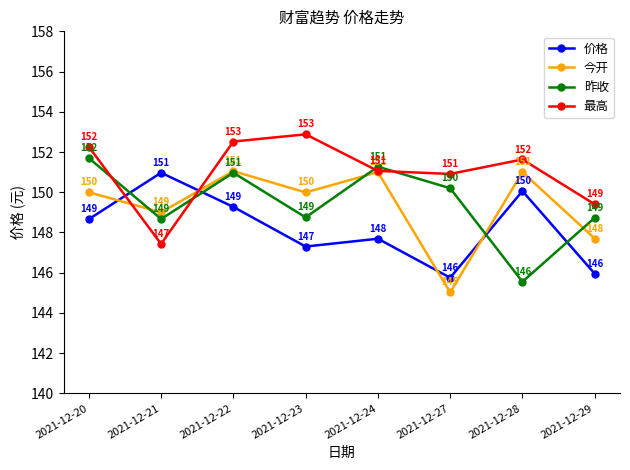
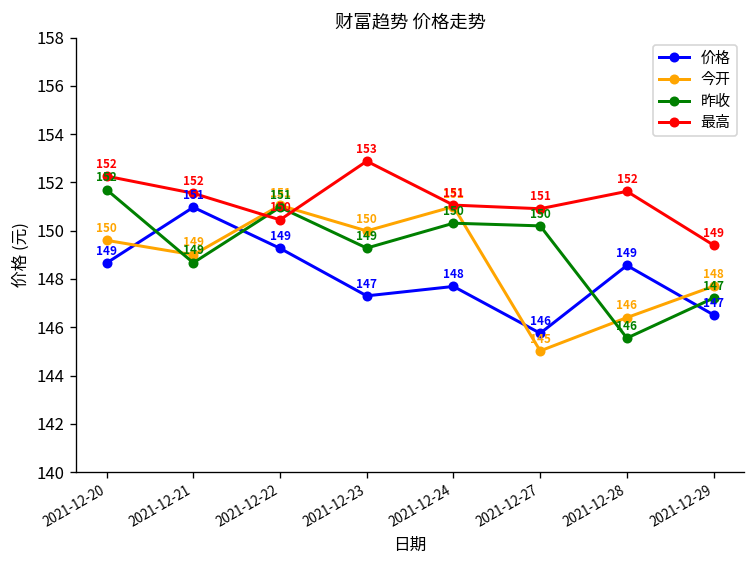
  {
    "价格": {
      "2021-12-20": 149,
      "2021-12-21": 151,
      "2021-12-22": 149,
      "2021-12-23": 147,
      "2021-12-24": 148,
      "2021-12-27": 146,
-     "2021-12-28": 150,
-     "2021-12-29": 146
+     "2021-12-28": 149,
+     "2021-12-29": 147
    },
    "今开": {
-     "2021-12-20": 150.0,
+     "2021-12-20": 149.6,
      "2021-12-23": 150,
-     "2021-12-28": 151,
+     "2021-12-28": 146,
      "2021-12-29": 148
    },
    "昨收": {
-     "2021-12-23": 148.8,
-     "2021-12-24": 151,
+     "2021-12-23": 149.3,
+     "2021-12-24": 150,
      "2021-12-28": 146,
-     "2021-12-29": 149
+     "2021-12-29": 147
    },
    "最高": {
      "2021-12-20": 152,
-     "2021-12-21": 147,
-     "2021-12-22": 153,
+     "2021-12-21": 152,
+     "2021-12-22": 150,
      "2021-12-23": 153,
      "2021-12-27": 151,
      "2021-12-28": 152,
      "2021-12-29": 149
    }
  }
